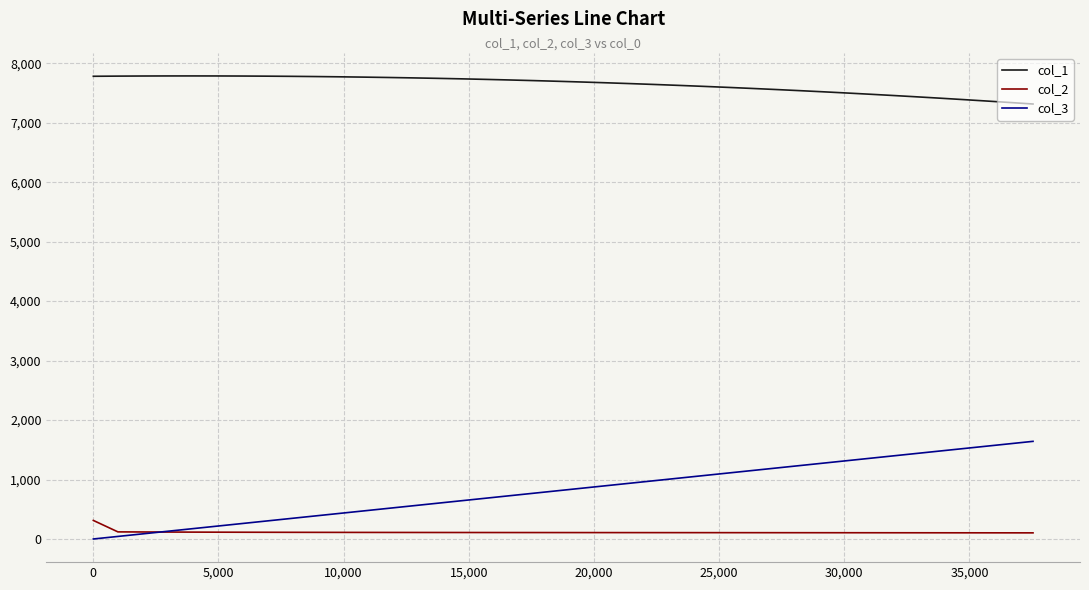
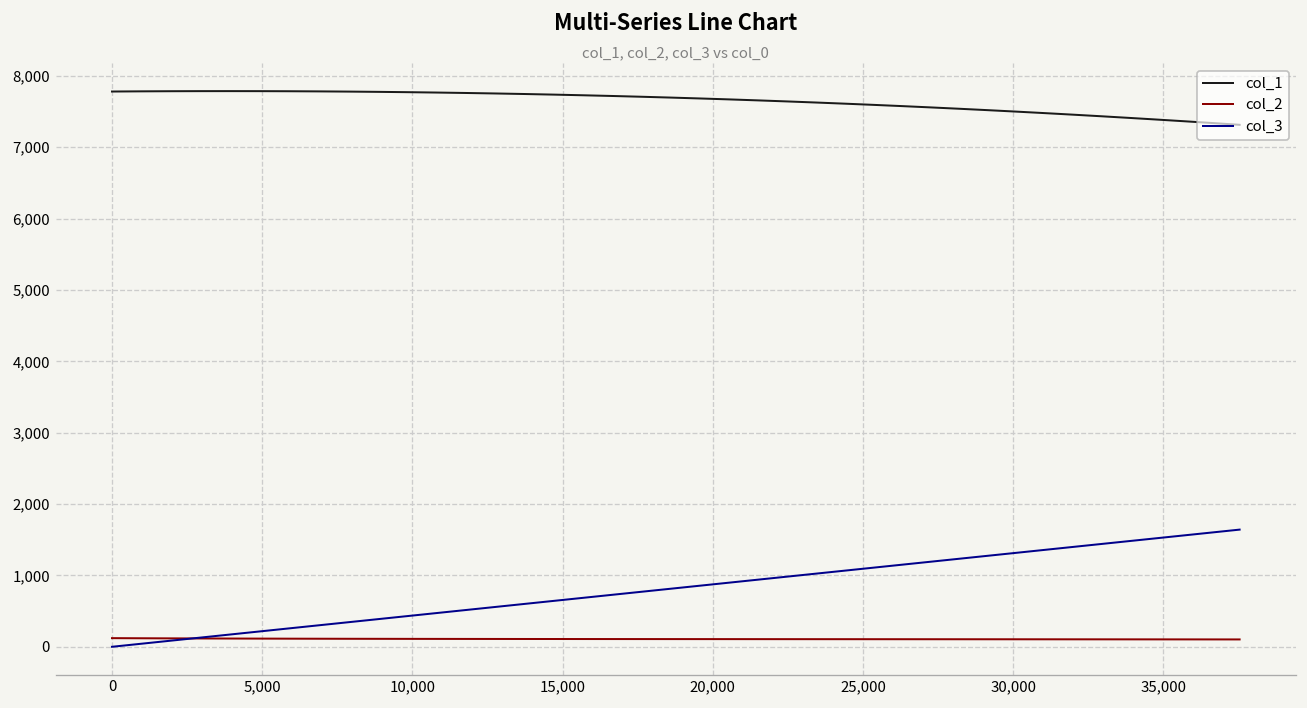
  {
    "col_1": {
      "0": "7,800"
    },
    "col_2": {
-     "0": "300"
+     "0": "100"
    },
    "col_3": {
      "0": "0"
    }
  }
